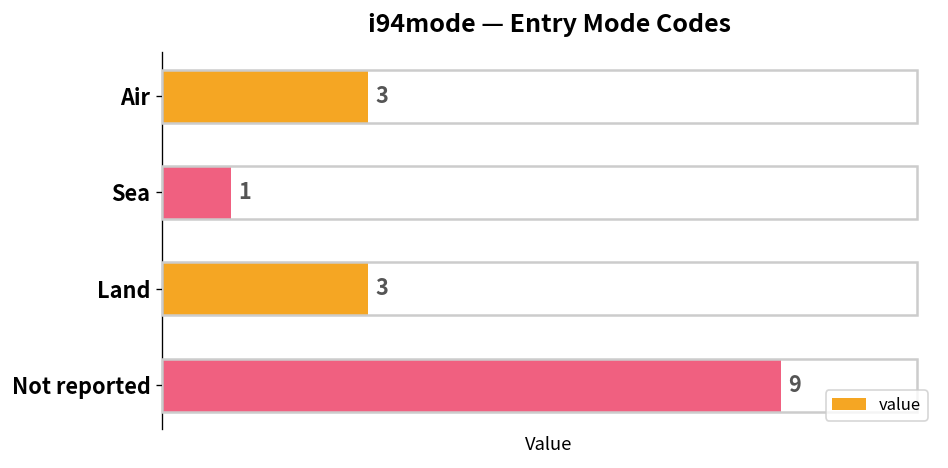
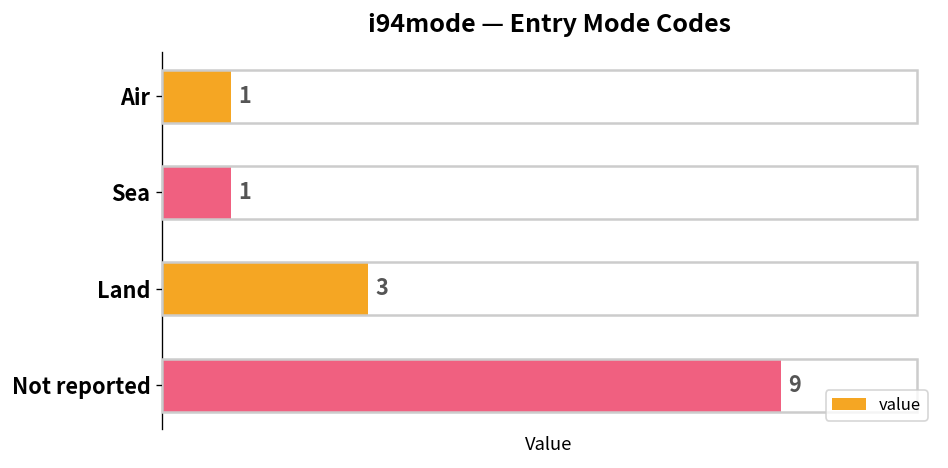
  {
-   "Air": 3,
+   "Air": 1,
    "Sea": 1,
    "Land": 3,
    "Not reported": 9
  }
